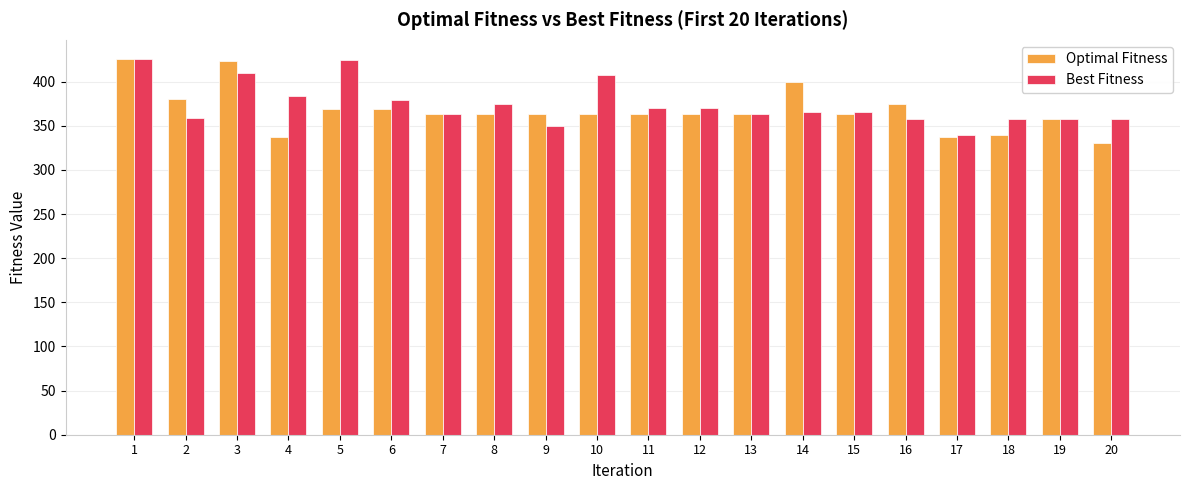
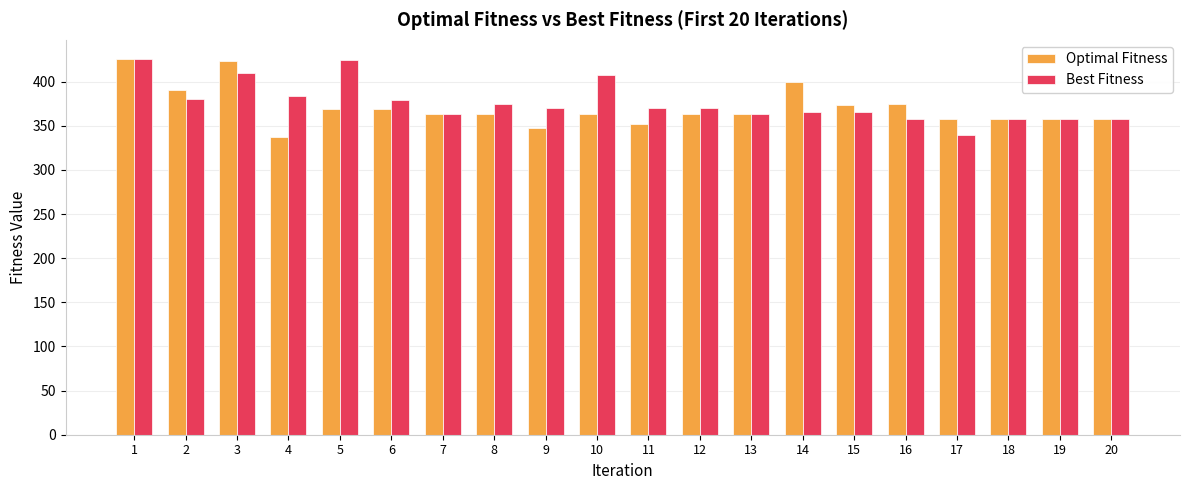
  {
    "Optimal Fitness": {
      "1": 430,
-     "2": 380,
+     "2": 390,
      "3": 420,
      "4": 340,
      "5": 370,
      "6": 370,
      "7": 360,
      "8": 360,
-     "9": 360,
+     "9": 350,
      "10": 360,
-     "11": 360,
+     "11": 350,
      "12": 360,
      "13": 360,
      "14": 400,
-     "15": 360,
+     "15": 370,
      "16": 380,
-     "17": 340,
-     "18": 340,
+     "17": 360,
+     "18": 360,
      "19": 360,
-     "20": 330
+     "20": 360
    },
    "Best Fitness": {
      "1": 430,
-     "2": 360,
+     "2": 380,
      "3": 410,
      "4": 380,
      "5": 420,
      "6": 380,
      "7": 360,
      "8": 380,
-     "9": 350,
+     "9": 370,
      "10": 410,
      "11": 370,
      "12": 370,
      "13": 360,
      "14": 370,
      "15": 370,
      "16": 360,
      "17": 340,
      "18": 360,
      "19": 360,
      "20": 360
    }
  }
